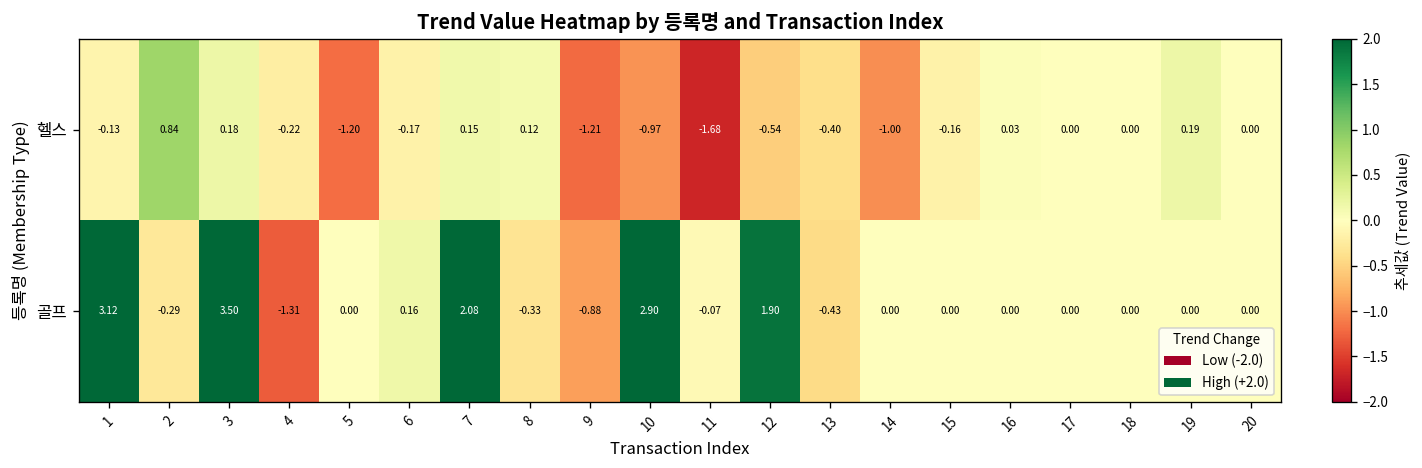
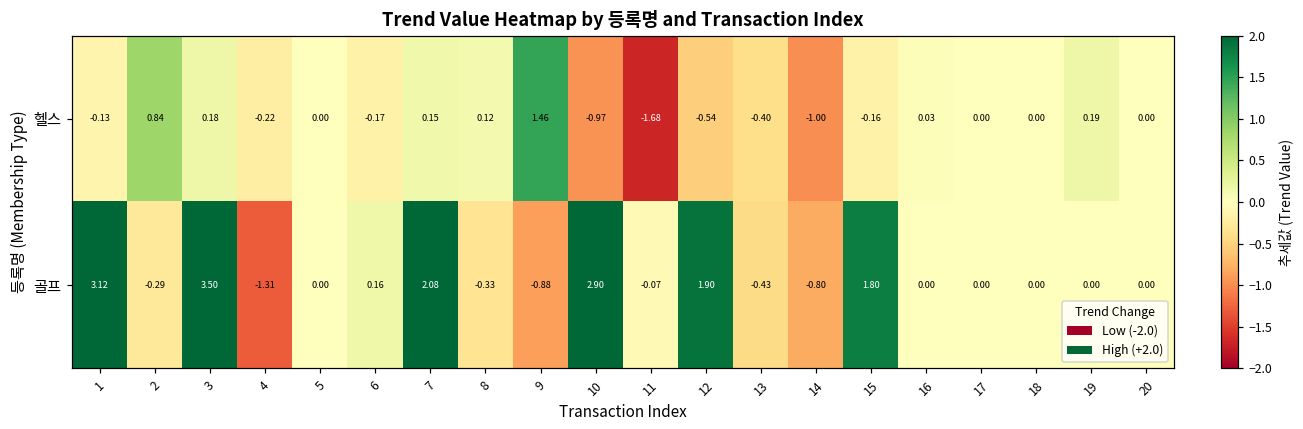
  {
    "헬스": {
      "1": -0.13,
      "2": 0.84,
      "3": 0.18,
      "4": -0.22,
-     "5": -1.20,
+     "5": 0.00,
      "6": -0.17,
      "7": 0.15,
      "8": 0.12,
-     "9": -1.21,
+     "9": 1.46,
      "10": -0.97,
      "11": -1.68,
      "12": -0.54,
      "13": -0.40,
      "14": -1.00,
      "15": -0.16,
      "16": 0.03,
      "17": 0.00,
      "18": 0.00,
      "19": 0.19,
      "20": 0.00
    },
    "골프": {
      "1": 3.12,
      "2": -0.29,
      "3": 3.50,
      "4": -1.31,
      "5": 0.00,
      "6": 0.16,
      "7": 2.08,
      "8": -0.33,
      "9": -0.88,
      "10": 2.90,
      "11": -0.07,
      "12": 1.90,
      "13": -0.43,
-     "14": 0.00,
-     "15": 0.00,
+     "14": -0.80,
+     "15": 1.80,
      "16": 0.00,
      "17": 0.00,
      "18": 0.00,
      "19": 0.00,
      "20": 0.00
    }
  }
